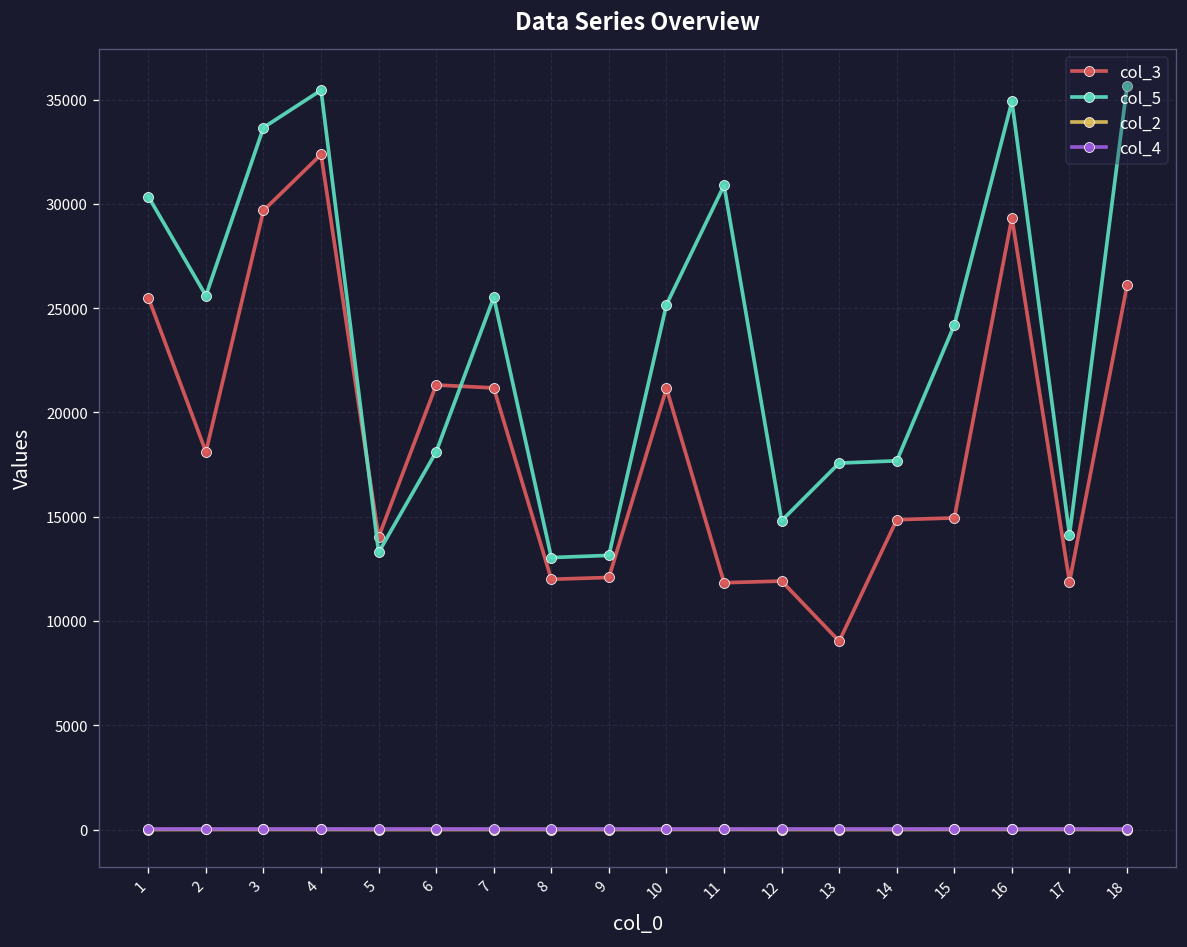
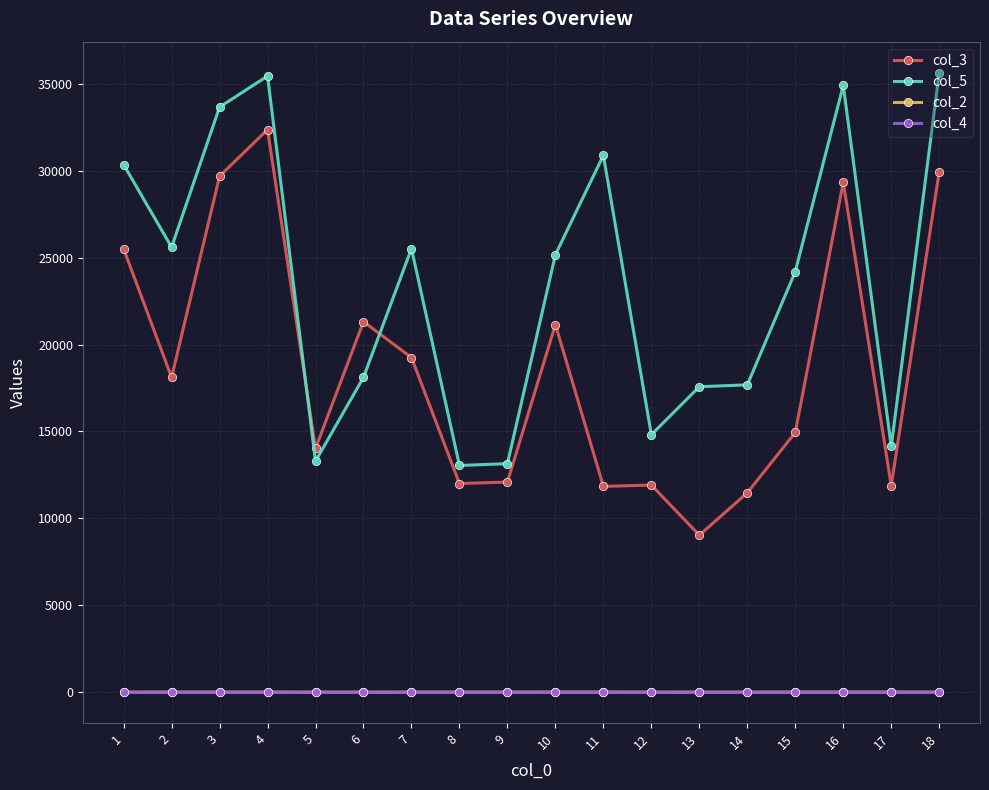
  {
    "col_3": {
      "1": 25500,
      "2": 18100,
      "3": 29700,
      "4": 32400,
      "5": 14000,
      "6": 21300,
-     "7": 21200,
+     "7": 19200,
      "8": 12000,
      "9": 12100,
      "10": 21200,
      "11": 11800,
      "12": 11900,
      "13": 9000,
-     "14": 14900,
+     "14": 11500,
      "15": 14900,
      "16": 29300,
      "17": 11900,
-     "18": 26100
+     "18": 30000
    },
    "col_5": {
      "1": 30400,
      "2": 25600,
      "3": 33700,
      "4": 35400,
      "5": 13300,
      "6": 18100,
      "7": 25500,
      "8": 13000,
      "9": 13100,
      "10": 25200,
      "11": 30900,
      "12": 14800,
      "13": 17600,
      "14": 17700,
      "15": 24200,
      "16": 34900,
      "17": 14100
    },
    "col_4": {
      "1": 0,
      "2": 0,
      "3": 0,
      "4": 0,
      "5": 0,
      "6": 0,
      "7": 0,
      "8": 0,
      "9": 0,
      "10": 0,
      "11": 0,
      "12": 0,
      "13": 0,
      "14": 0,
      "15": 0,
      "16": 0,
      "17": 0,
      "18": 0
    }
  }
